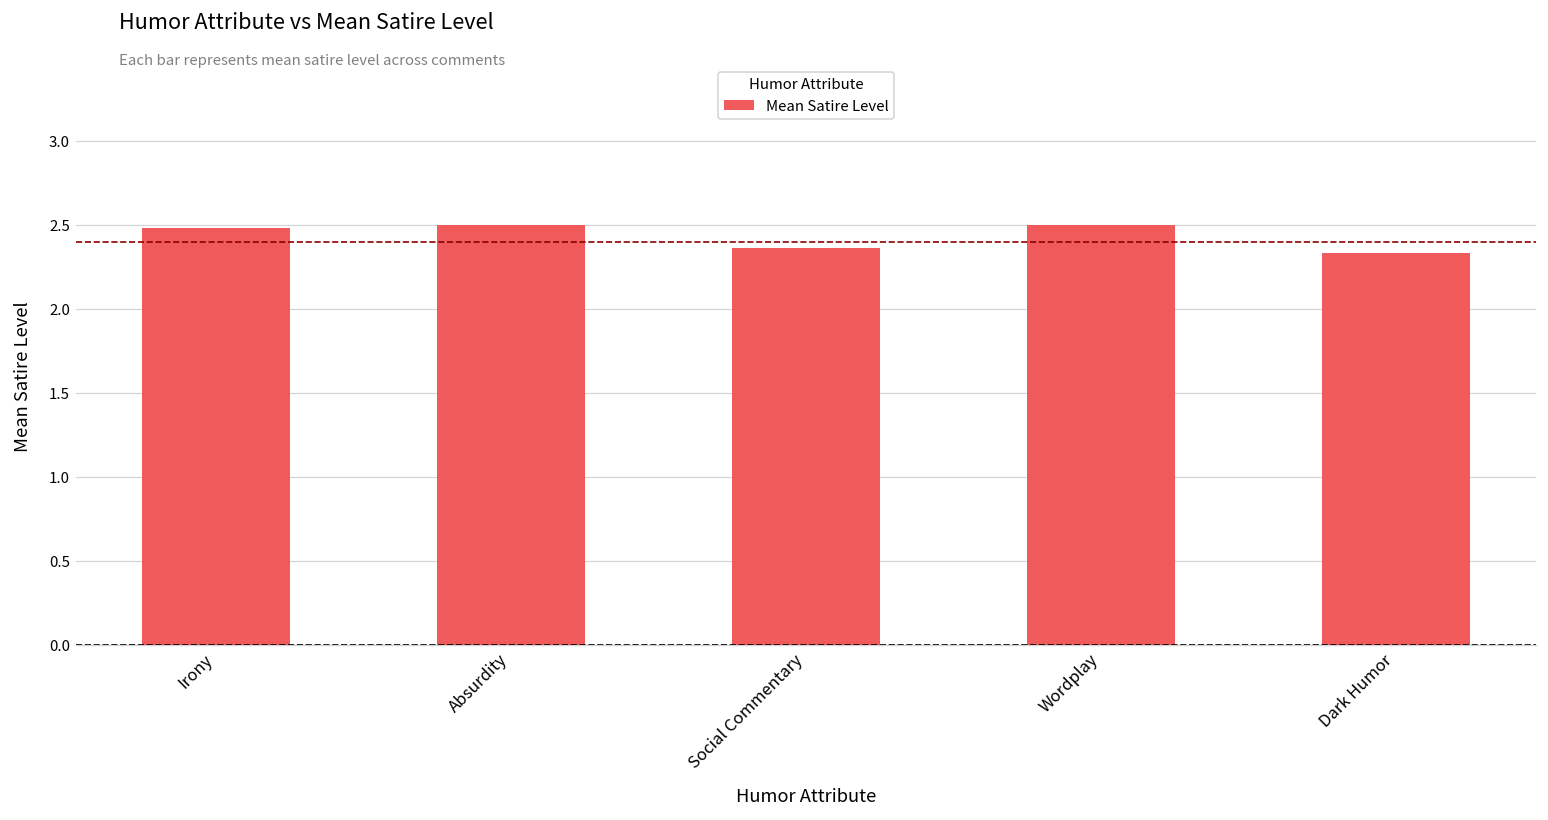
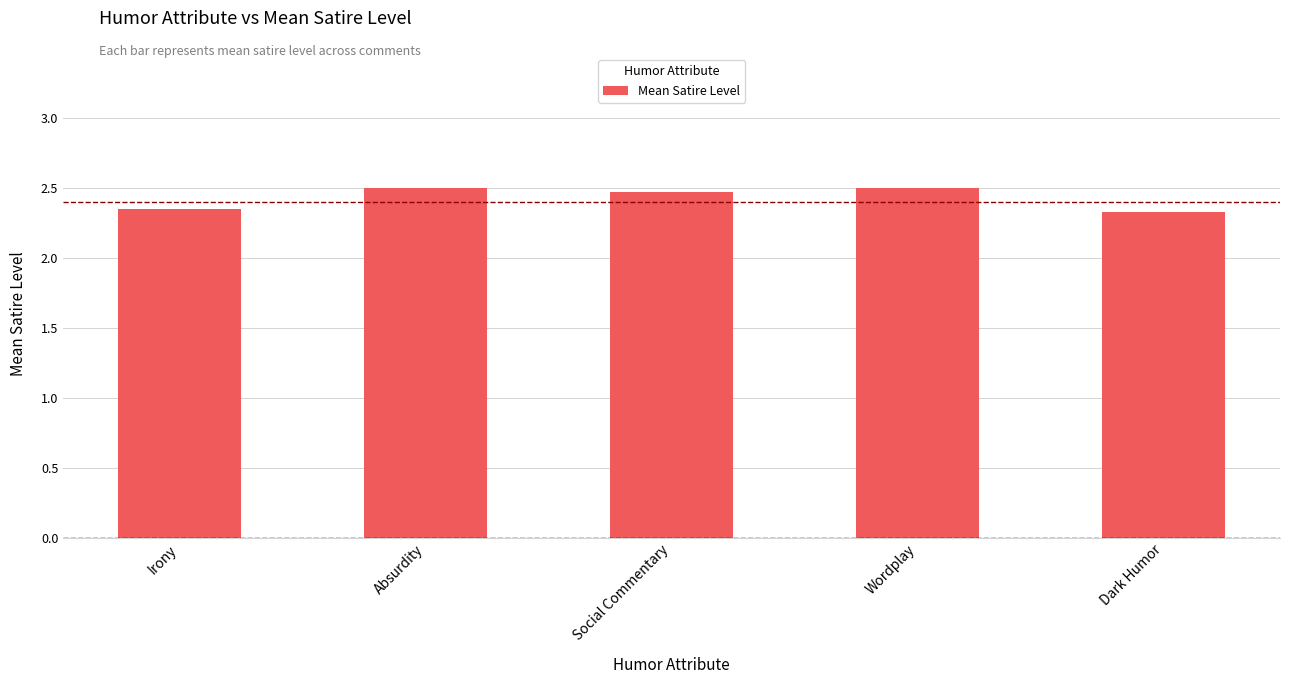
  {
-   "Irony": 2.48,
+   "Irony": 2.35,
    "Absurdity": 2.50,
-   "Social Commentary": 2.36,
+   "Social Commentary": 2.47,
    "Wordplay": 2.50,
    "Dark Humor": 2.33
  }
